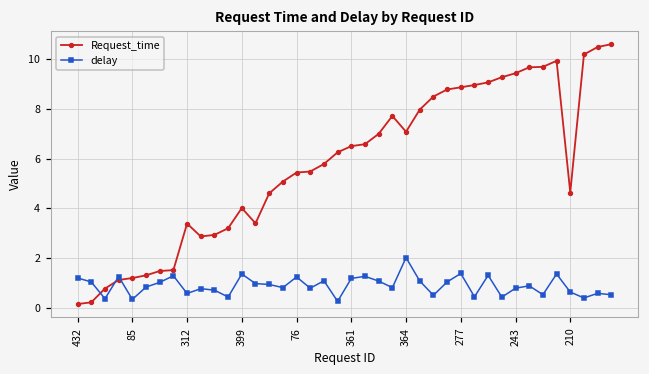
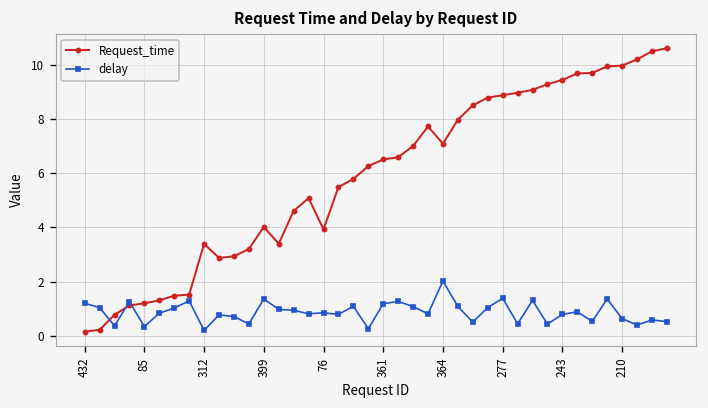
  {
    "Request_time": {
      "432": 0.2,
      "85": 1.2,
      "312": 3.4,
      "399": 4.0,
-     "76": 5.4,
+     "76": 3.9,
      "361": 6.5,
      "364": 7.1,
      "277": 8.9,
      "243": 9.4,
-     "210": 4.6
+     "210": 10.0
    },
    "delay": {
      "432": 1.2,
      "85": 0.3,
-     "312": 0.6,
+     "312": 0.2,
      "399": 1.4,
-     "76": 1.2,
+     "76": 0.8,
      "361": 1.2,
      "364": 2.0,
      "277": 1.4,
      "243": 0.8,
      "210": 0.6
    }
  }
